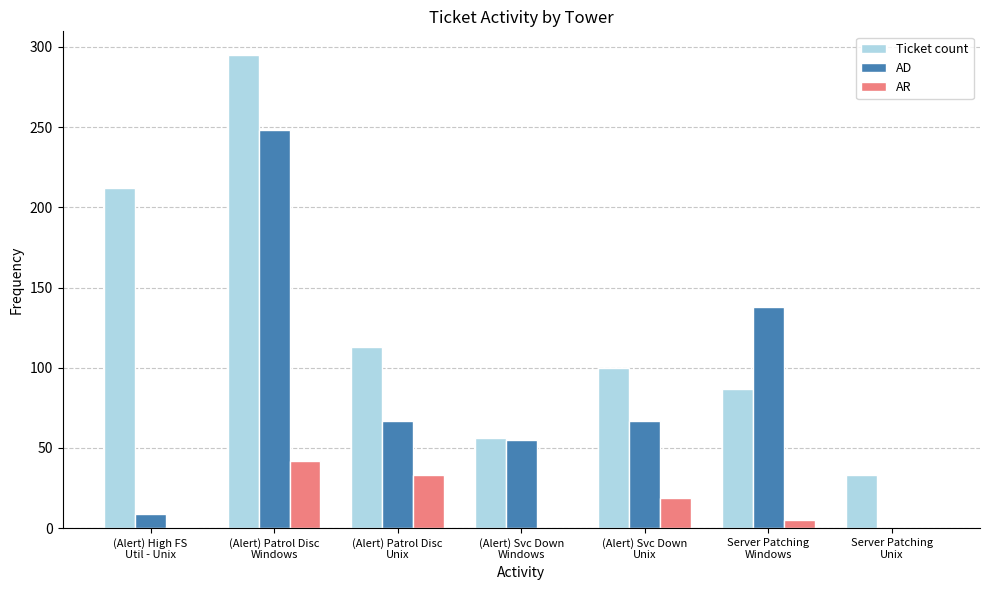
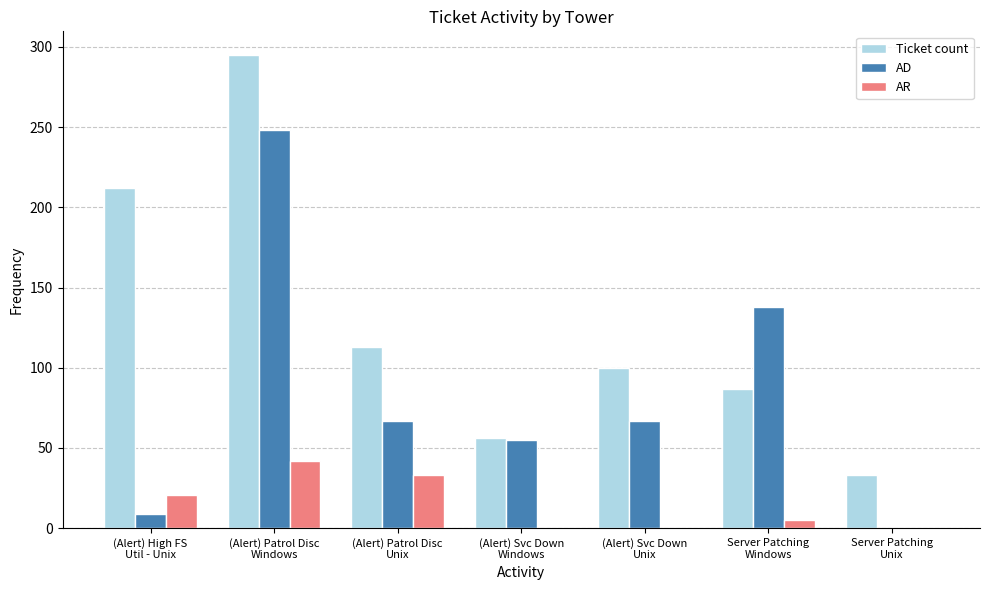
  {
    "Ticket count": {
      "(Alert) High FS Util - Unix": 212,
      "(Alert) Patrol Disc Windows": 295,
      "(Alert) Patrol Disc Unix": 113,
      "(Alert) Svc Down Windows": 56,
      "(Alert) Svc Down Unix": 100,
      "Server Patching Windows": 87,
      "Server Patching Unix": 33
    },
    "AD": {
      "(Alert) High FS Util - Unix": 9,
      "(Alert) Patrol Disc Windows": 248,
      "(Alert) Patrol Disc Unix": 67,
      "(Alert) Svc Down Windows": 55,
      "(Alert) Svc Down Unix": 67,
      "Server Patching Windows": 138,
      "Server Patching Unix": 0
    },
    "AR": {
-     "(Alert) High FS Util - Unix": 1,
+     "(Alert) High FS Util - Unix": 21,
      "(Alert) Patrol Disc Windows": 42,
      "(Alert) Patrol Disc Unix": 33,
      "(Alert) Svc Down Windows": 0,
-     "(Alert) Svc Down Unix": 19,
+     "(Alert) Svc Down Unix": 0,
      "Server Patching Windows": 5,
      "Server Patching Unix": 0
    }
  }
